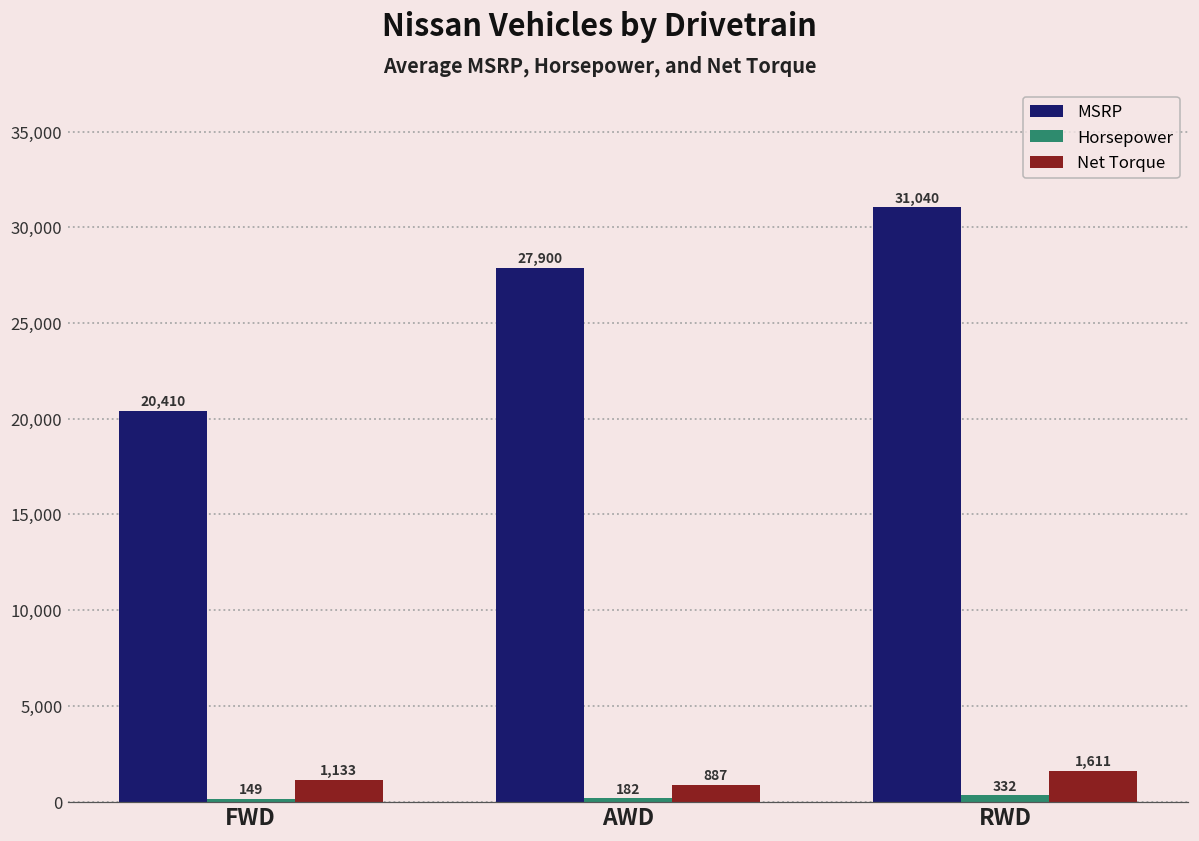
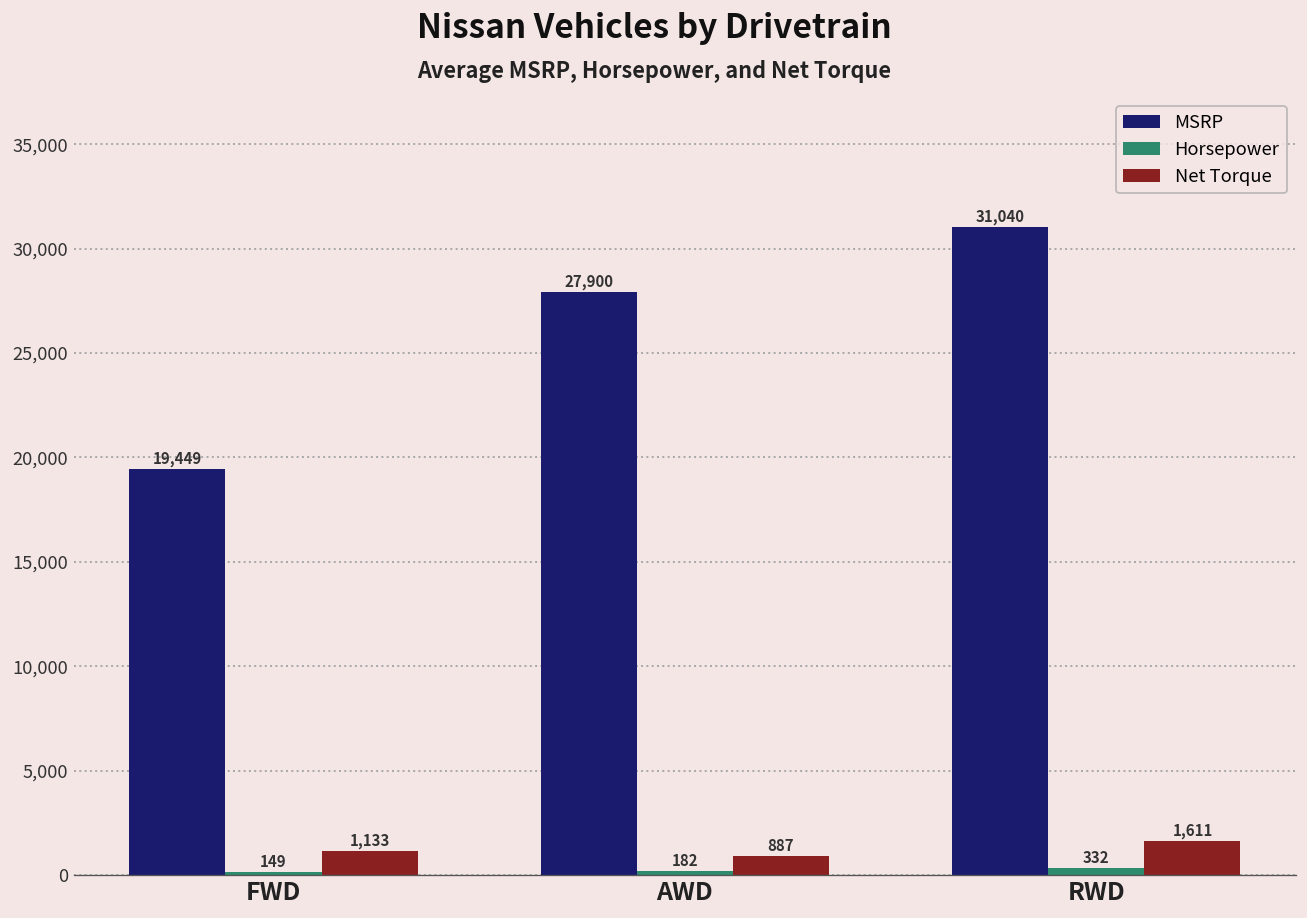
  {
    "MSRP": {
-     "FWD": "20,410",
+     "FWD": "19,449",
      "AWD": "27,900",
      "RWD": "31,040"
    },
    "Horsepower": {
      "FWD": "149",
      "AWD": "182",
      "RWD": "332"
    },
    "Net Torque": {
      "FWD": "1,133",
      "AWD": "887",
      "RWD": "1,611"
    }
  }
